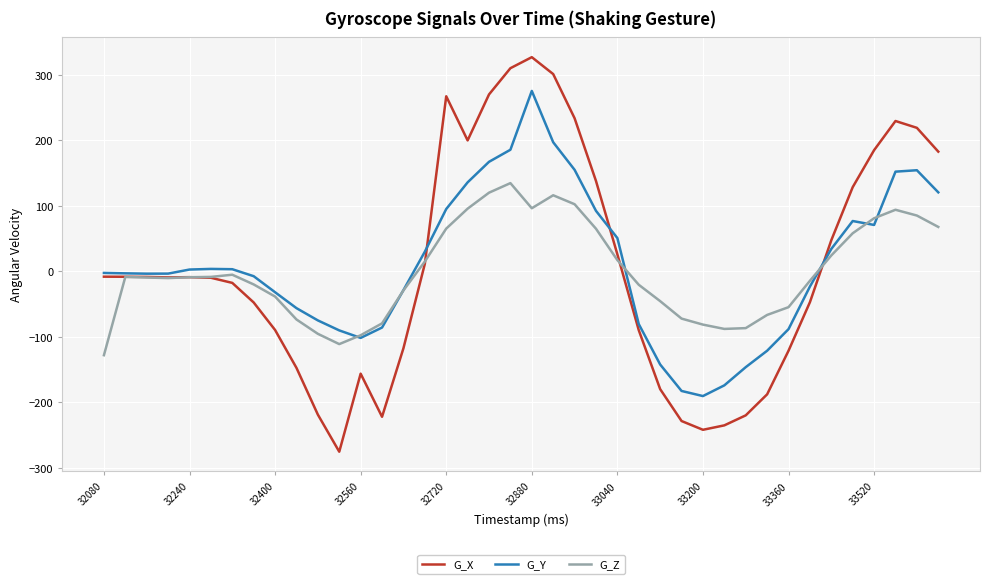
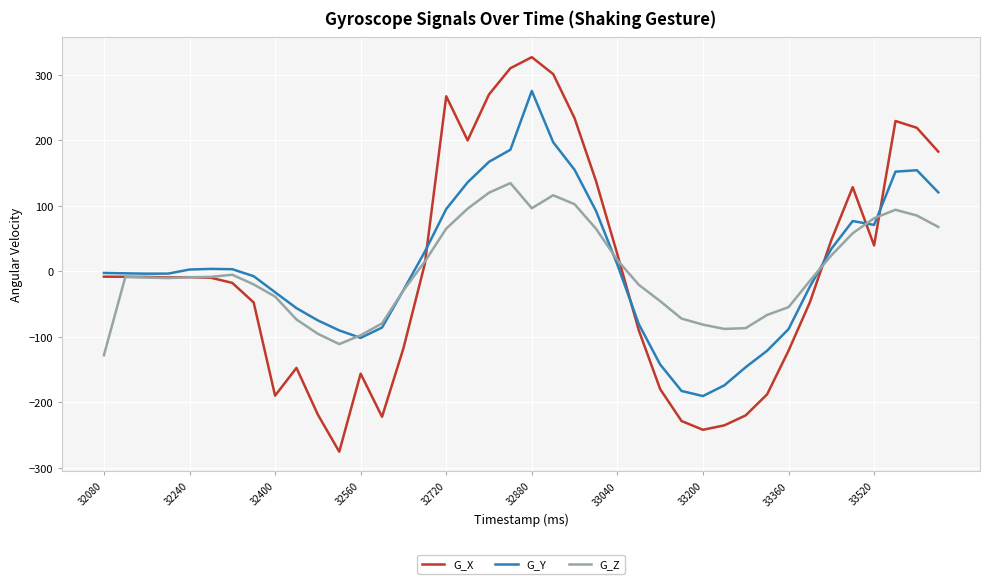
  {
    "G_X": {
      "32080": -10,
-     "32400": -90,
+     "32400": -190,
      "32560": -160,
      "32720": 270,
      "32880": 330,
      "33040": 30,
      "33200": -240,
      "33360": -120,
-     "33520": 180
+     "33520": 40
    },
    "G_Y": {
      "32080": 0,
      "32240": 0,
      "32400": -30,
      "32560": -100,
      "32720": 90,
      "32880": 280,
-     "33040": 50,
+     "33040": 10,
      "33200": -190,
      "33360": -90,
      "33520": 70
    },
    "G_Z": {
      "32080": -130,
      "32400": -40,
      "32560": -100,
      "32720": 70,
      "32880": 100,
      "33040": 20,
      "33200": -80,
      "33360": -50,
      "33520": 80
    }
  }
